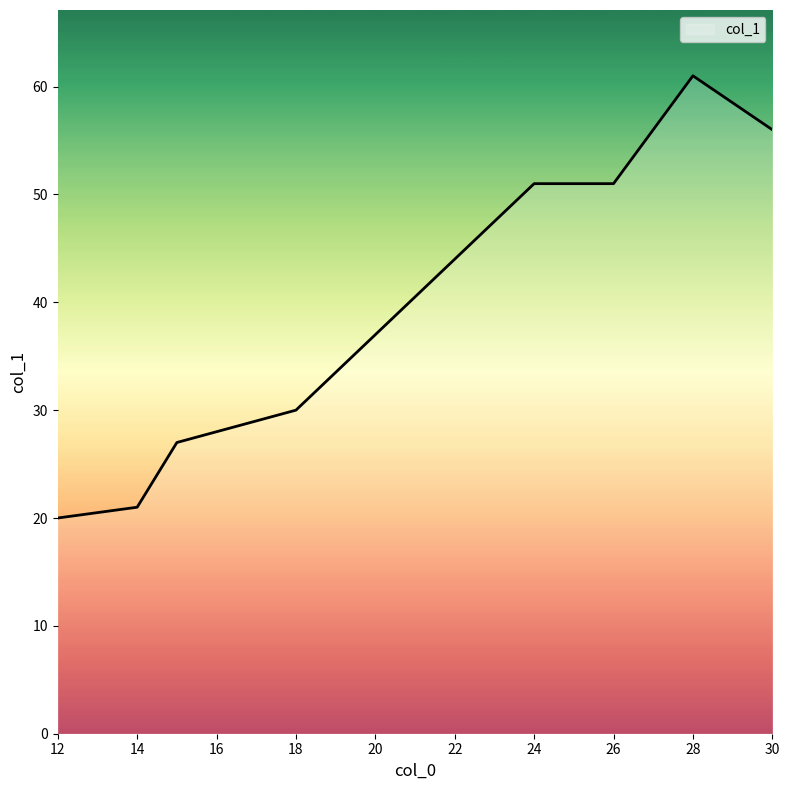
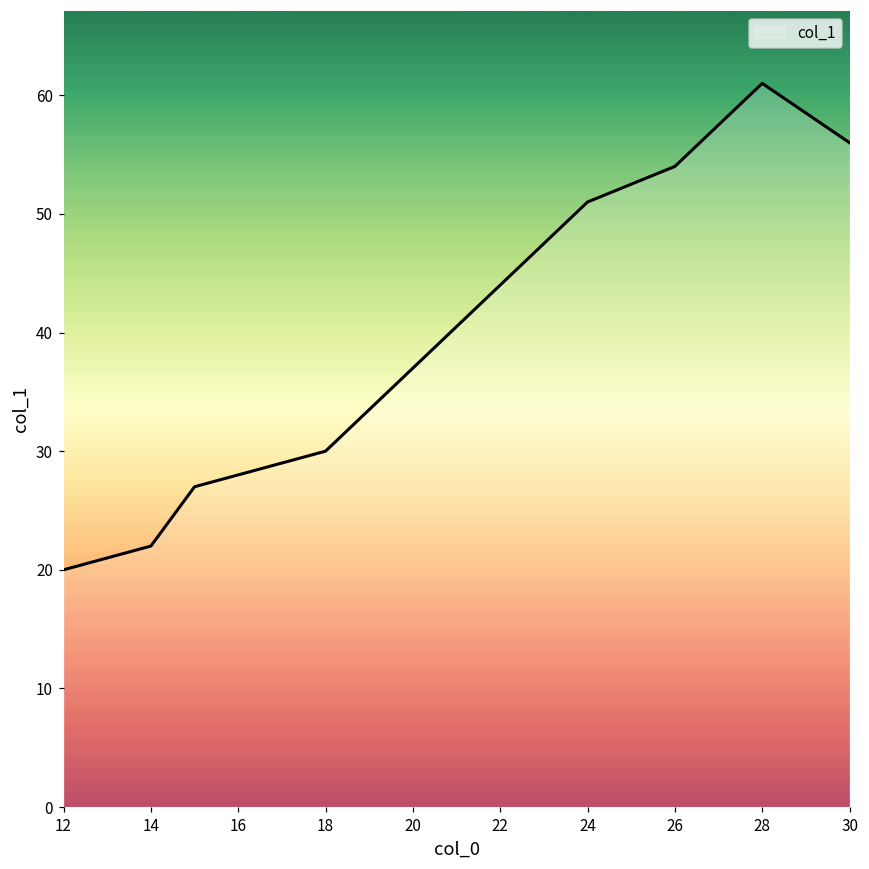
  {
    "12": 20,
-   "14": 21,
+   "14": 22,
    "18": 30,
    "24": 51,
-   "26": 51,
+   "26": 54,
    "28": 61,
    "30": 56
  }
